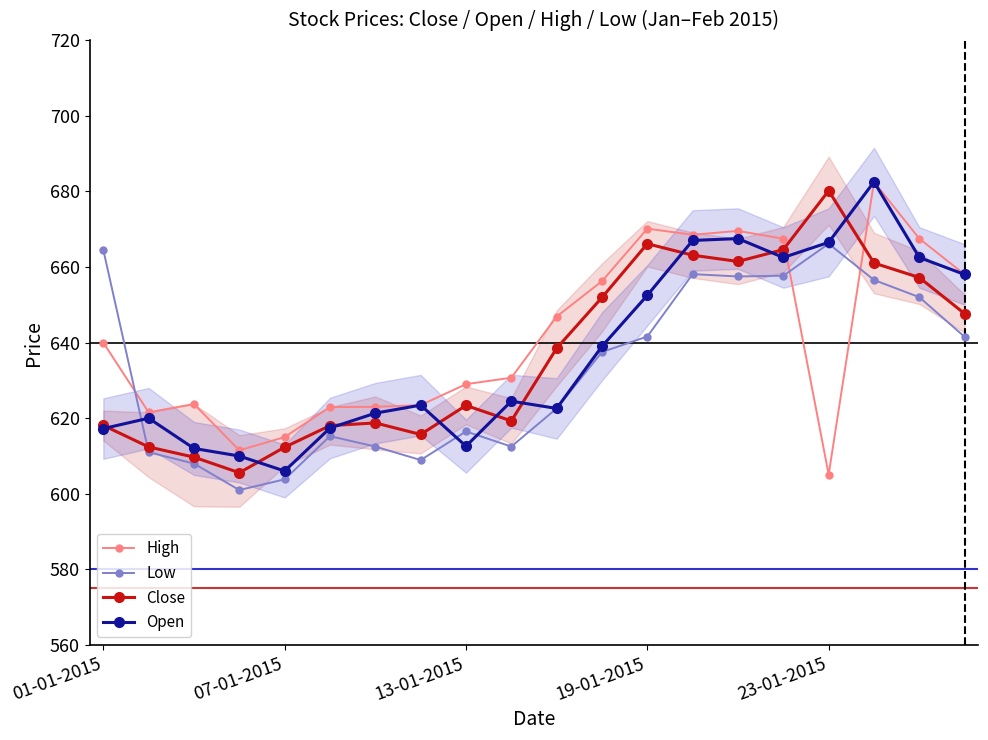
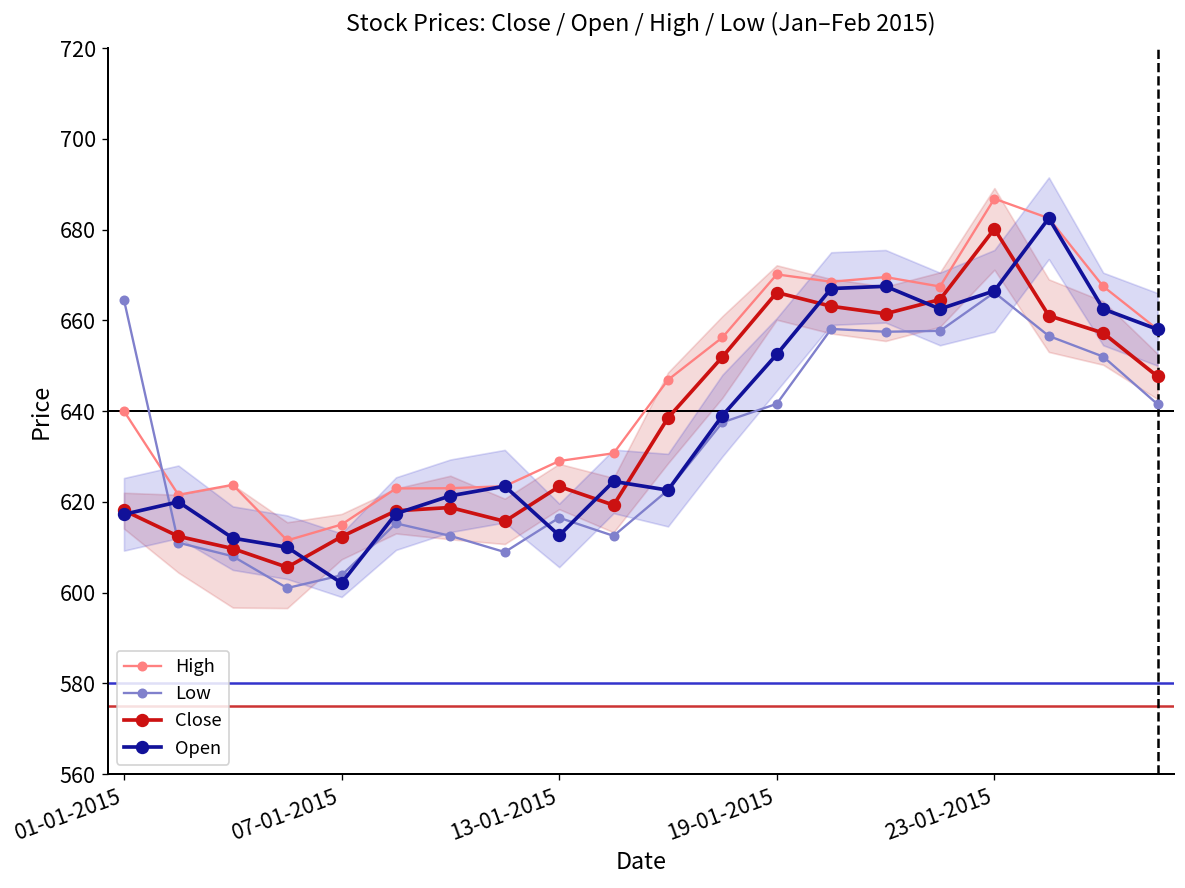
  {
    "High": {
      "01-01-2015": 640,
      "07-01-2015": 615,
      "19-01-2015": 670,
-     "23-01-2015": 605
+     "23-01-2015": 687
    },
    "Low": {
      "01-01-2015": 665,
      "07-01-2015": 604,
      "13-01-2015": 617,
      "19-01-2015": 642
    },
    "Open": {
      "01-01-2015": 617,
-     "07-01-2015": 606,
+     "07-01-2015": 602,
      "13-01-2015": 613,
      "19-01-2015": 653
    }
  }
